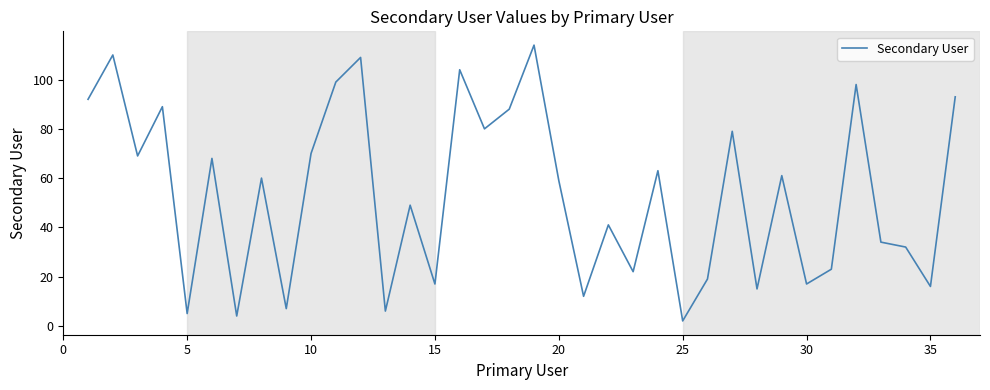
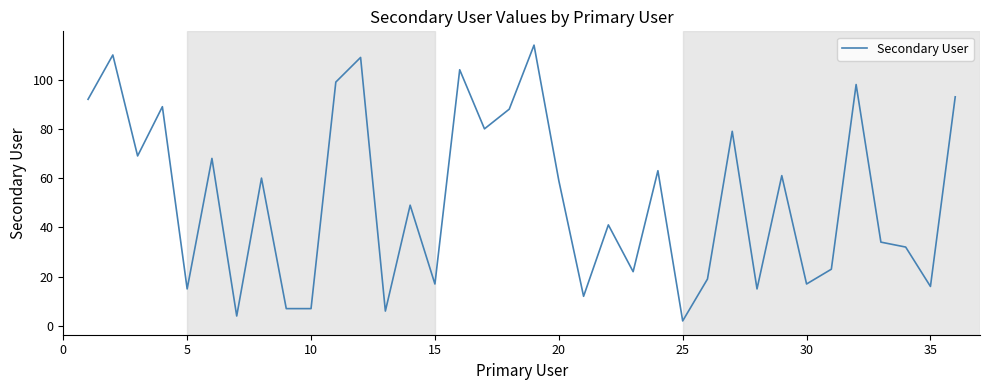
  {
-   "5": 5,
-   "10": 70,
+   "5": 15,
+   "10": 7,
    "15": 17,
    "20": 59,
    "25": 2,
    "30": 17,
    "35": 16
  }
